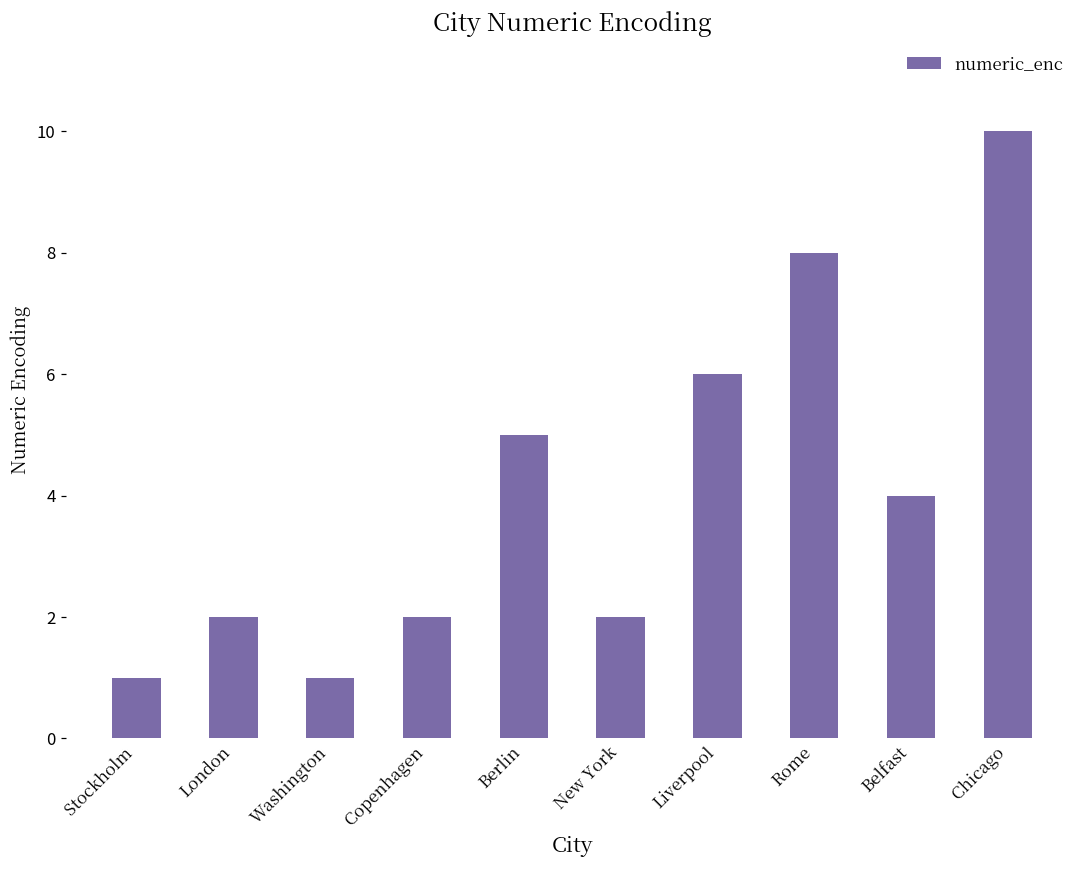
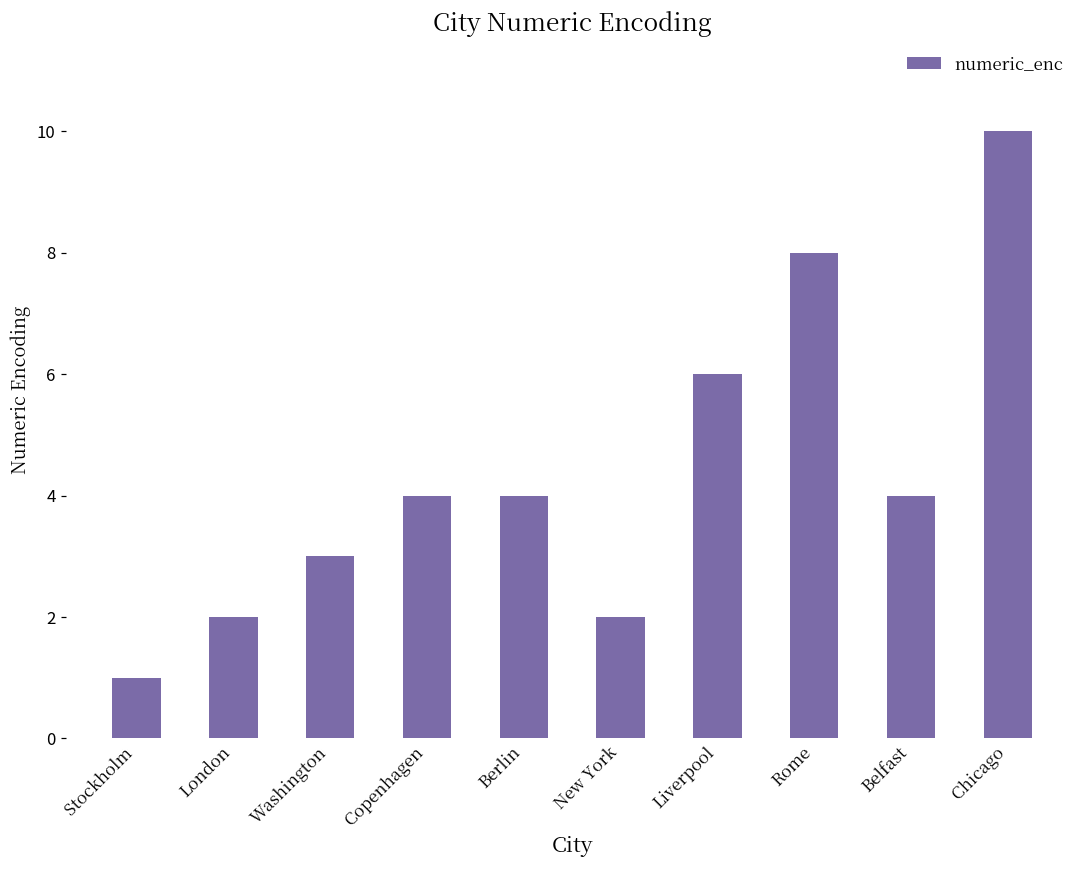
  {
    "Stockholm": 1,
    "London": 2,
-   "Washington": 1,
-   "Copenhagen": 2,
-   "Berlin": 5,
+   "Washington": 3,
+   "Copenhagen": 4,
+   "Berlin": 4,
    "New York": 2,
    "Liverpool": 6,
    "Rome": 8,
    "Belfast": 4,
    "Chicago": 10
  }
